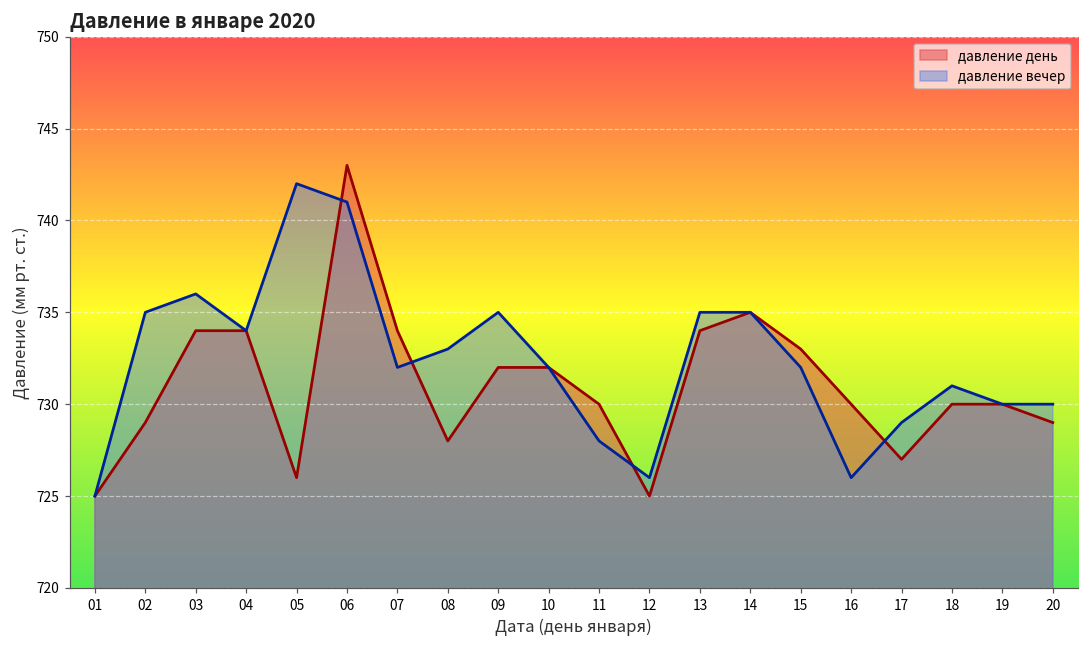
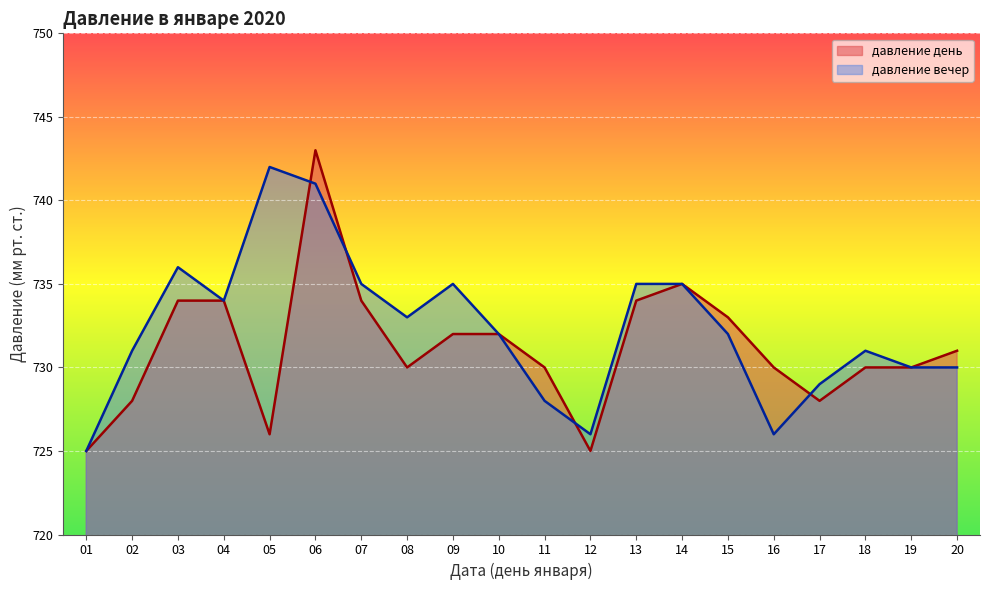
  {
    "давление день": {
-     "02": 729,
+     "02": 728,
      "03": 734,
      "05": 726,
      "06": 743,
      "07": 734,
-     "08": 728,
+     "08": 730,
      "09": 732,
      "11": 730,
      "12": 725,
      "13": 734,
      "15": 733,
      "16": 730,
-     "17": 727,
+     "17": 728,
      "18": 730,
-     "20": 729
+     "20": 731
    },
    "давление вечер": {
-     "02": 735,
+     "02": 731,
      "03": 736,
      "05": 742,
      "06": 741,
-     "07": 732,
+     "07": 735,
      "08": 733,
      "09": 735,
      "11": 728,
      "12": 726,
      "13": 735,
      "15": 732,
      "16": 726,
      "17": 729,
      "18": 731,
      "20": 730
    }
  }
